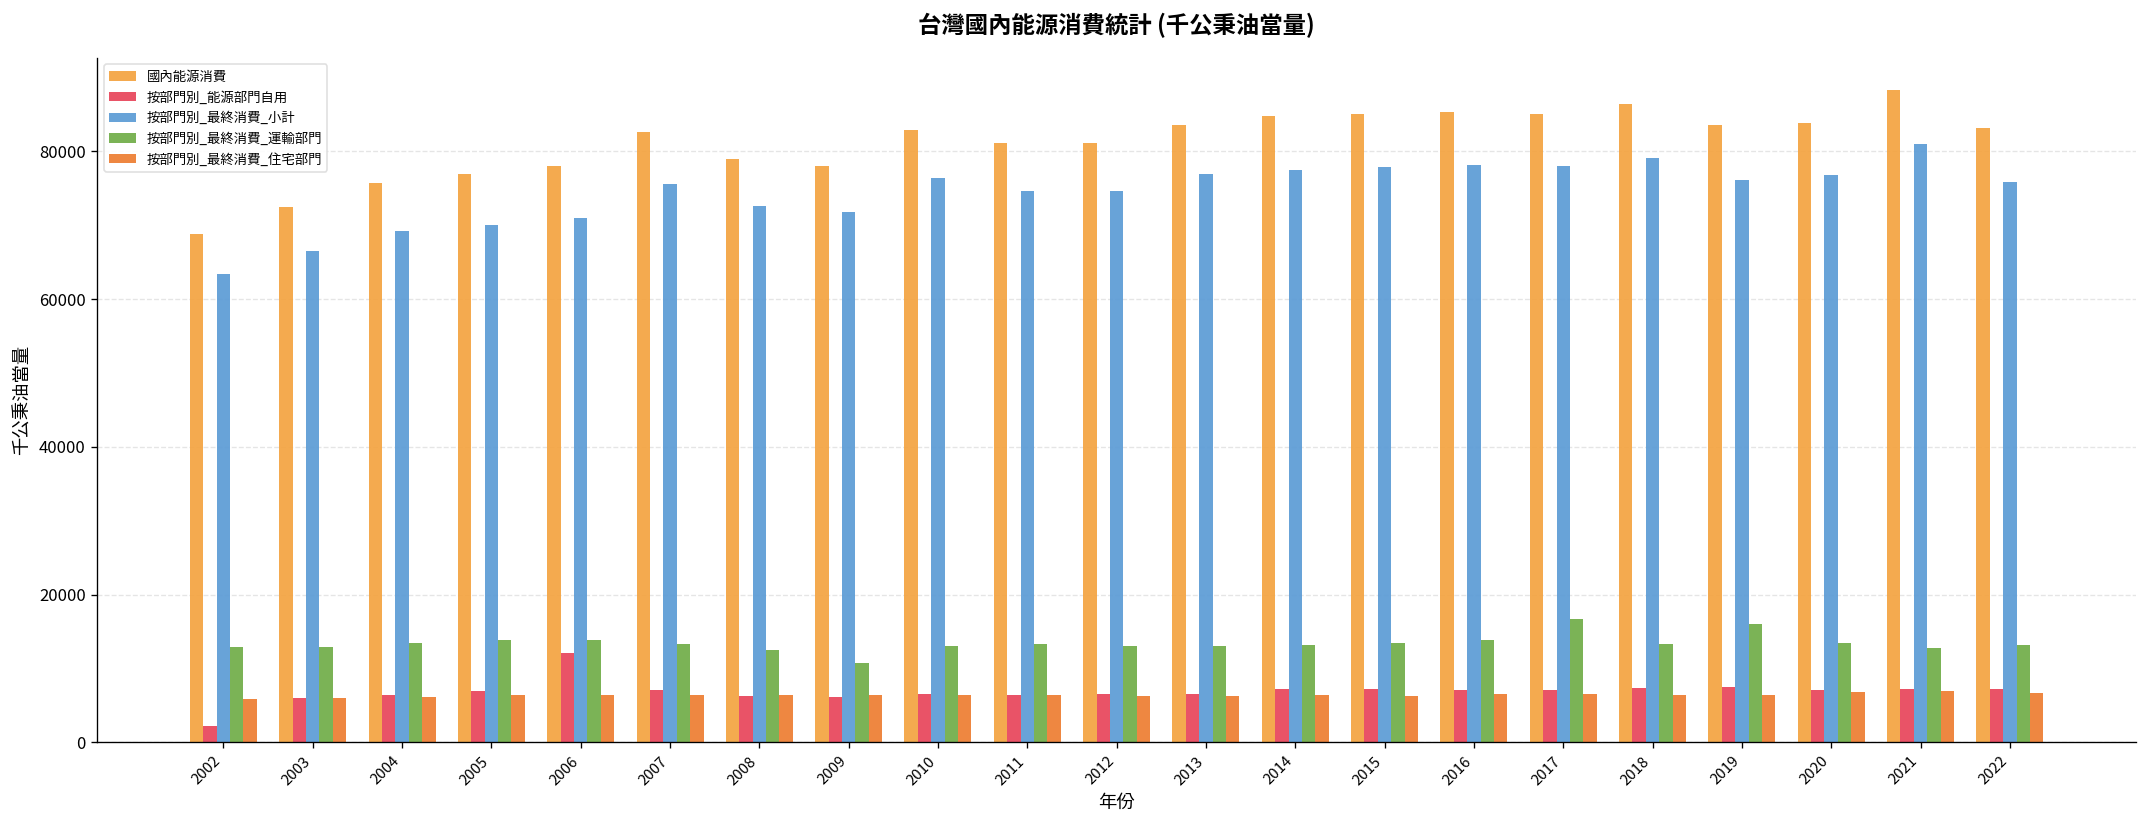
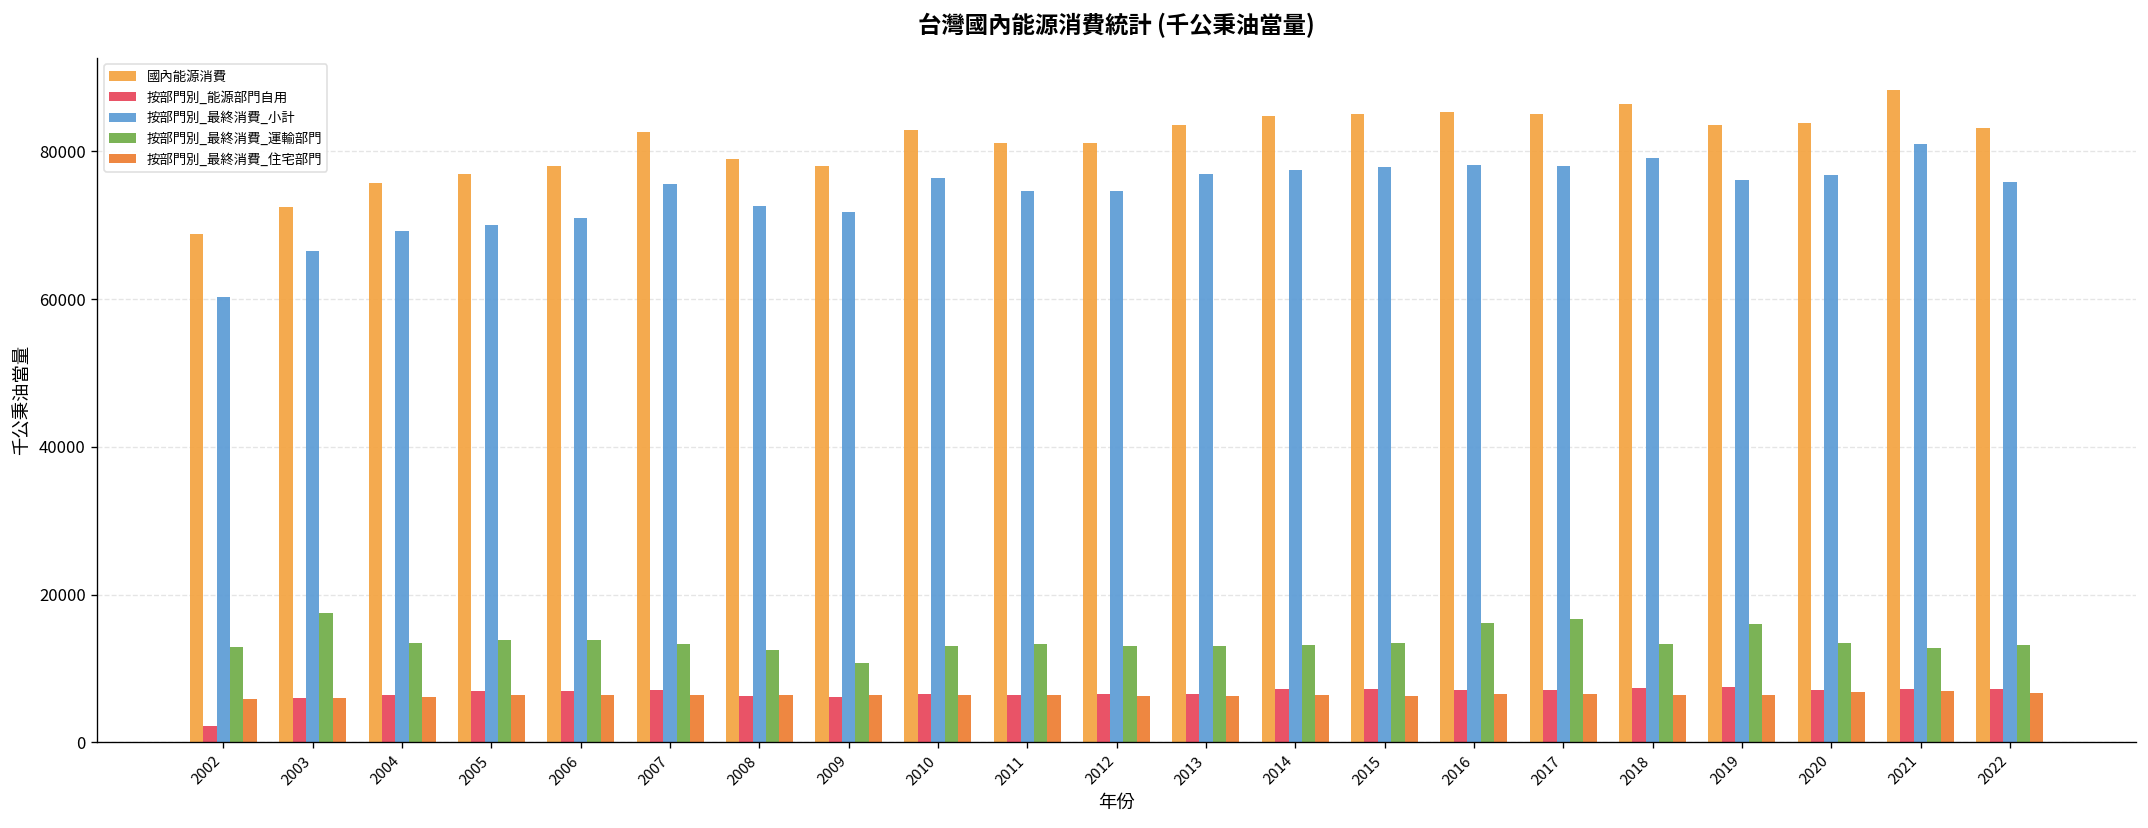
  {
    "按部門別_能源部門自用": {
      "2002": 2000,
      "2003": 6000,
      "2004": 6000,
      "2005": 7000,
-     "2006": 12000,
+     "2006": 7000,
      "2007": 7000,
      "2008": 6000,
      "2009": 6000,
      "2010": 7000,
      "2011": 6000,
      "2012": 6000,
      "2013": 7000,
      "2014": 7000,
      "2015": 7000,
      "2016": 7000,
      "2017": 7000,
      "2018": 7000,
      "2019": 7000,
      "2020": 7000,
      "2021": 7000,
      "2022": 7000
    },
    "按部門別_最終消費_小計": {
-     "2002": 63000,
+     "2002": 60000,
      "2003": 67000,
      "2004": 69000,
      "2005": 70000,
      "2006": 71000,
      "2007": 76000,
      "2008": 73000,
      "2009": 72000,
      "2010": 76000,
      "2011": 75000,
      "2012": 75000,
      "2013": 77000,
      "2014": 78000,
      "2015": 78000,
      "2016": 78000,
      "2017": 78000,
      "2018": 79000,
      "2019": 76000,
      "2020": 77000,
      "2021": 81000,
      "2022": 76000
    },
    "按部門別_最終消費_運輸部門": {
      "2002": 13000,
-     "2003": 13000,
+     "2003": 18000,
      "2004": 13000,
      "2005": 14000,
      "2006": 14000,
      "2007": 13000,
      "2008": 13000,
      "2009": 11000,
      "2010": 13000,
      "2011": 13000,
      "2012": 13000,
      "2013": 13000,
      "2014": 13000,
      "2015": 13000,
-     "2016": 14000,
+     "2016": 16000,
      "2017": 17000,
      "2018": 13000,
      "2019": 16000,
      "2020": 14000,
      "2021": 13000,
      "2022": 13000
    }
  }
